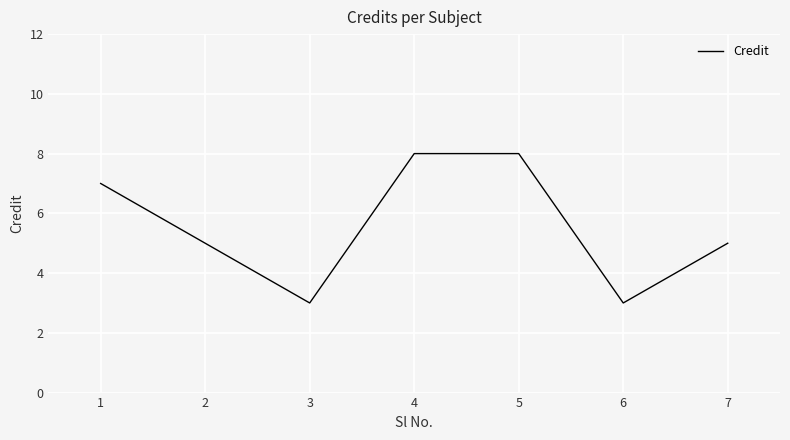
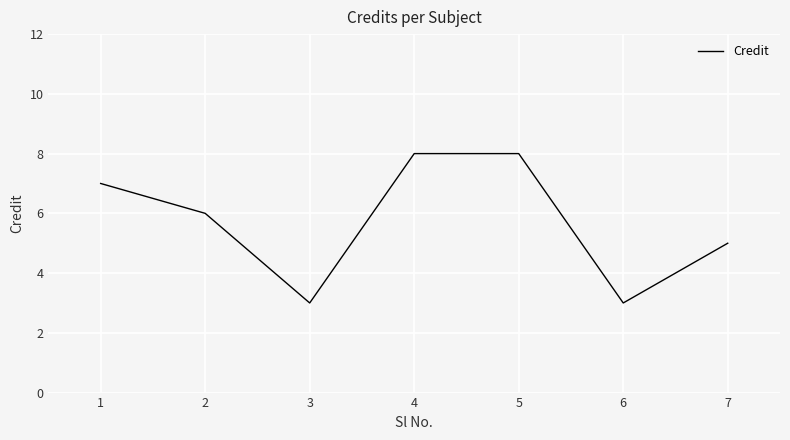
  {
    "1": 7,
-   "2": 5,
+   "2": 6,
    "3": 3,
    "4": 8,
    "5": 8,
    "6": 3,
    "7": 5
  }
